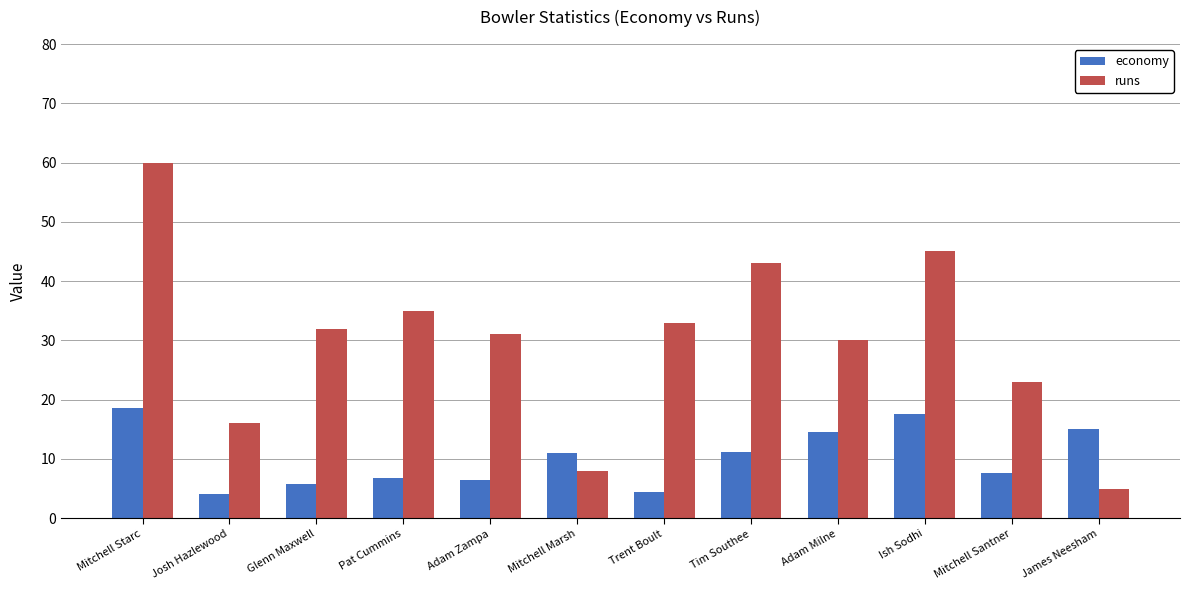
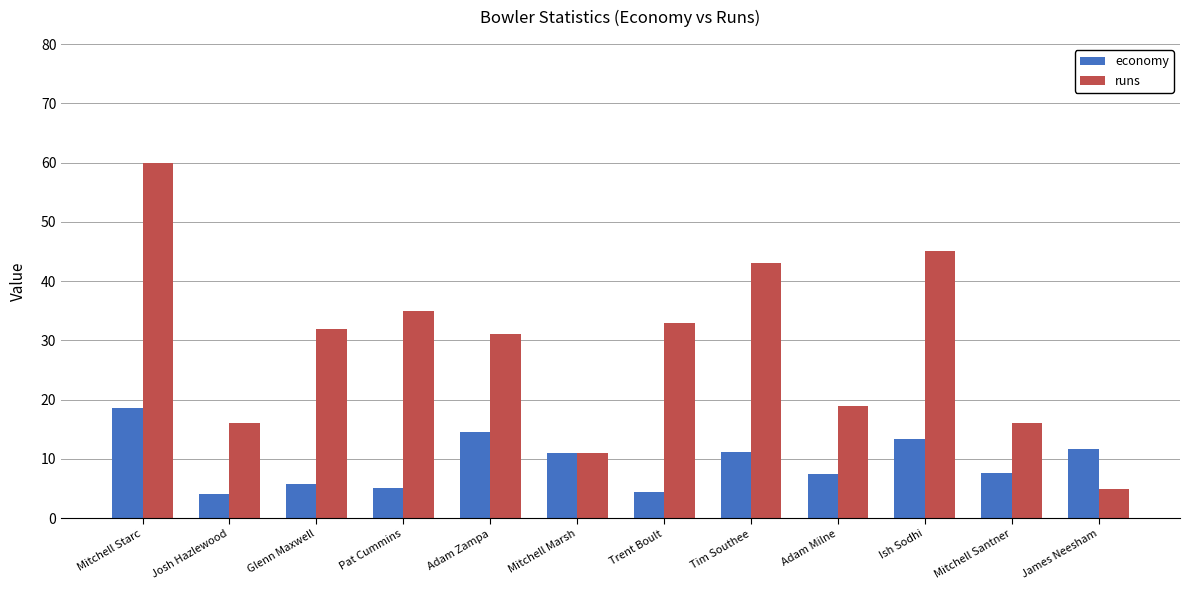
  {
    "economy": {
      "Mitchell Starc": 19,
      "Josh Hazlewood": 4,
      "Glenn Maxwell": 6,
-     "Pat Cummins": 7,
-     "Adam Zampa": 7,
+     "Pat Cummins": 5,
+     "Adam Zampa": 15,
      "Mitchell Marsh": 11,
      "Trent Boult": 5,
      "Tim Southee": 11,
-     "Adam Milne": 15,
-     "Ish Sodhi": 18,
+     "Adam Milne": 8,
+     "Ish Sodhi": 13,
      "Mitchell Santner": 8,
-     "James Neesham": 15
+     "James Neesham": 12
    },
    "runs": {
      "Mitchell Starc": 60,
      "Josh Hazlewood": 16,
      "Glenn Maxwell": 32,
      "Pat Cummins": 35,
      "Adam Zampa": 31,
-     "Mitchell Marsh": 8,
+     "Mitchell Marsh": 11,
      "Trent Boult": 33,
      "Tim Southee": 43,
-     "Adam Milne": 30,
+     "Adam Milne": 19,
      "Ish Sodhi": 45,
-     "Mitchell Santner": 23,
+     "Mitchell Santner": 16,
      "James Neesham": 5
    }
  }
